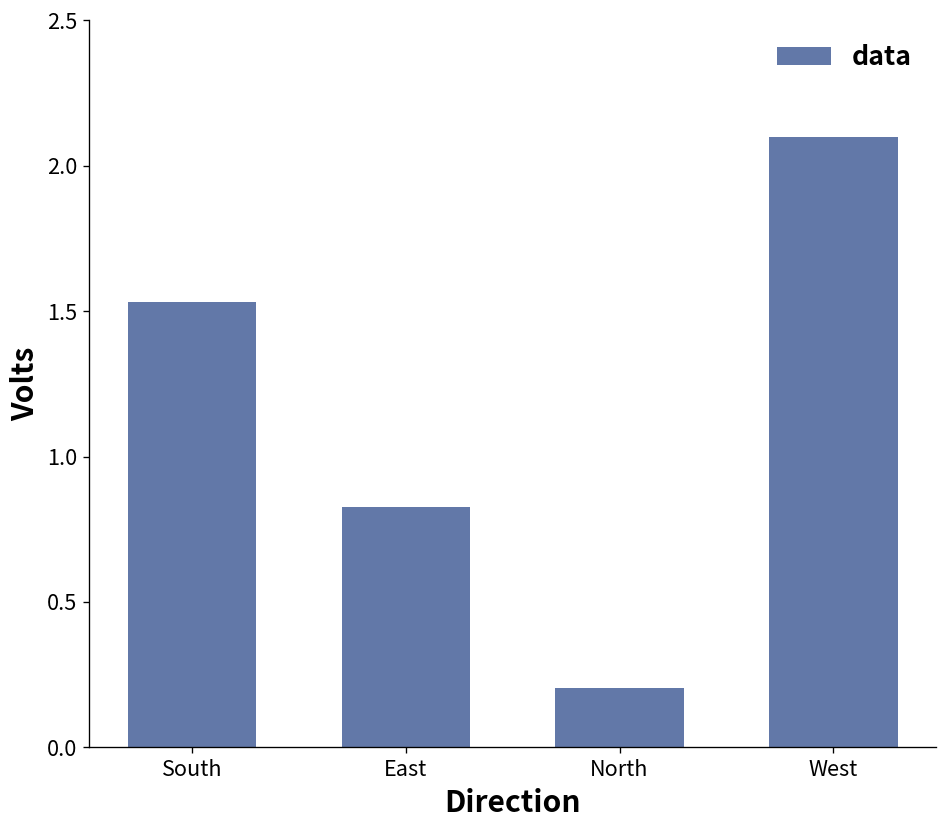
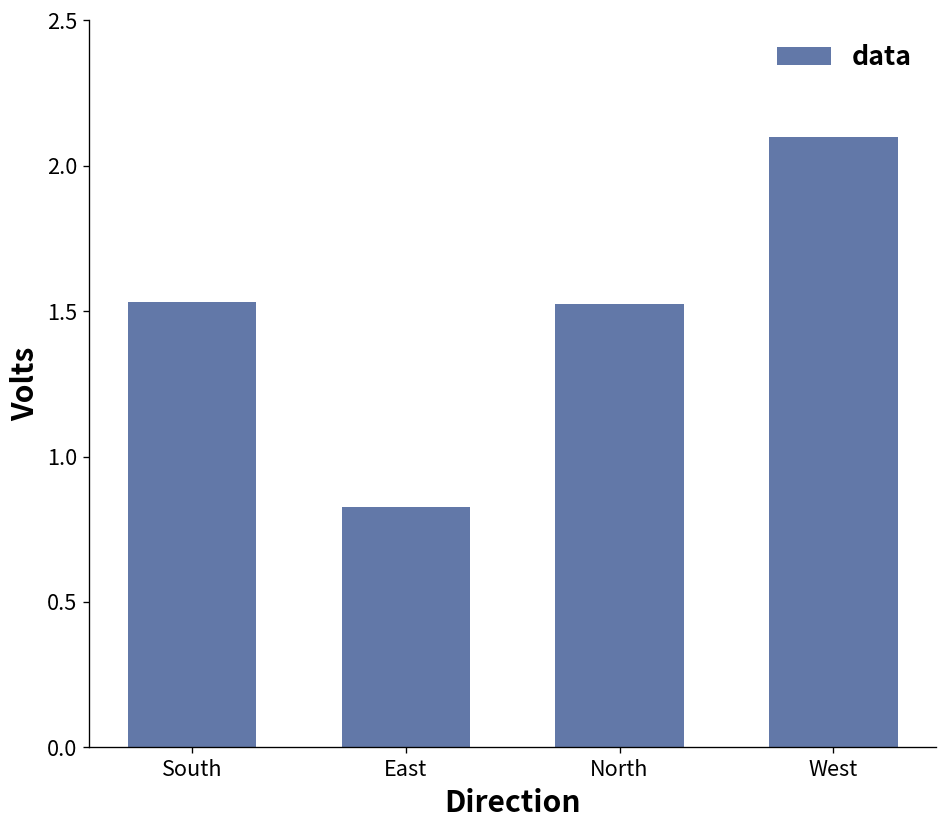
  {
    "South": 1.53,
    "East": 0.83,
-   "North": 0.20,
+   "North": 1.53,
    "West": 2.10
  }
